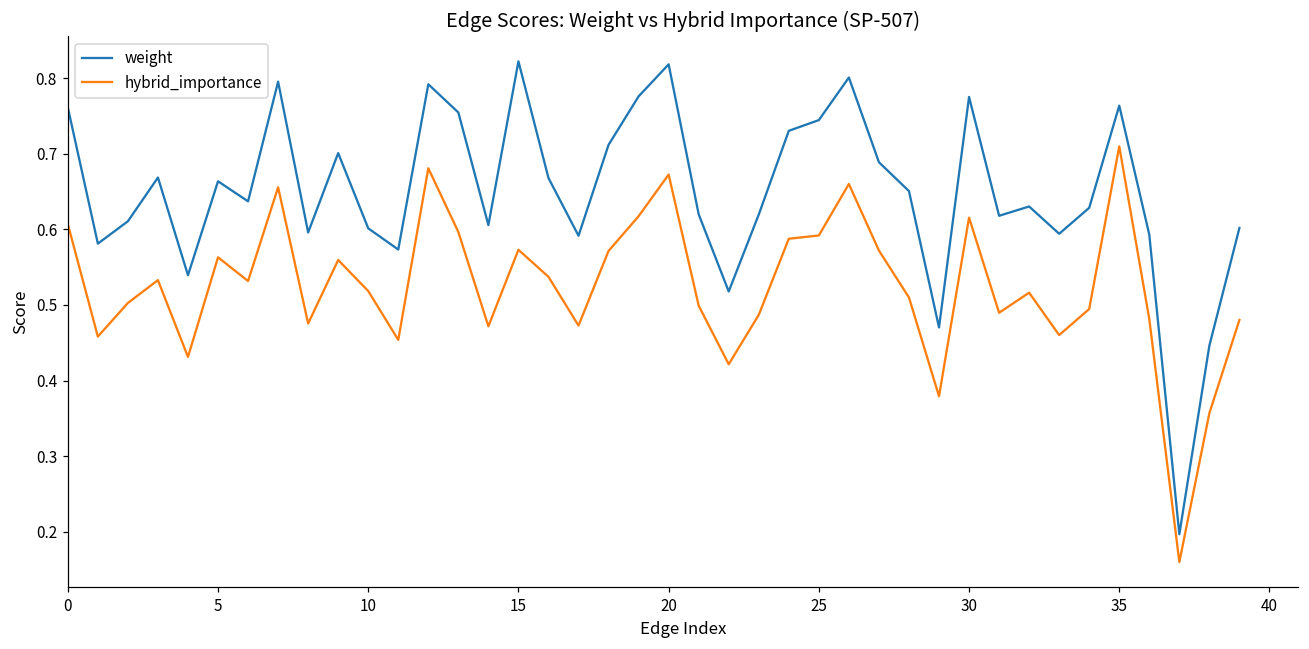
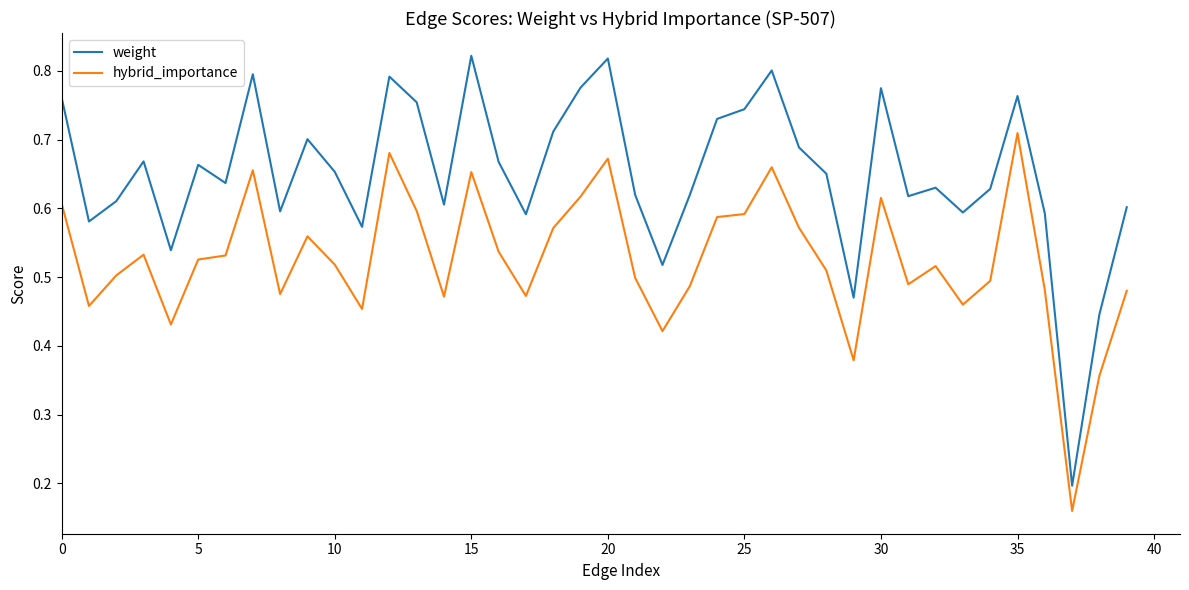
  {
    "weight": {
      "0": 0.76,
      "5": 0.66,
-     "10": 0.60,
+     "10": 0.65,
      "15": 0.82,
      "20": 0.82,
      "25": 0.74,
      "30": 0.77,
      "35": 0.76
    },
    "hybrid_importance": {
      "0": 0.61,
-     "5": 0.56,
+     "5": 0.53,
      "10": 0.52,
-     "15": 0.57,
+     "15": 0.65,
      "20": 0.67,
      "25": 0.59,
      "30": 0.62,
      "35": 0.71
    }
  }
